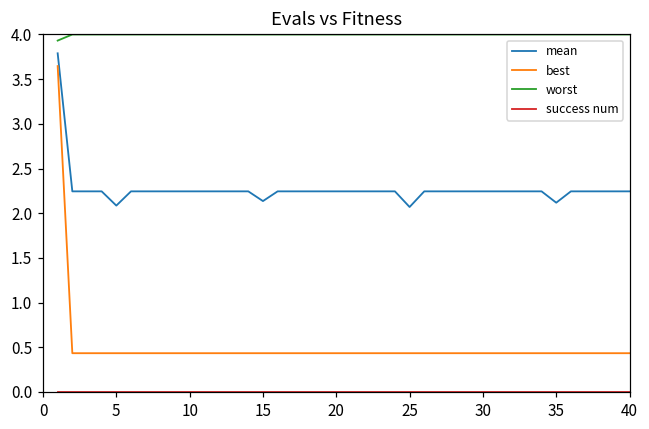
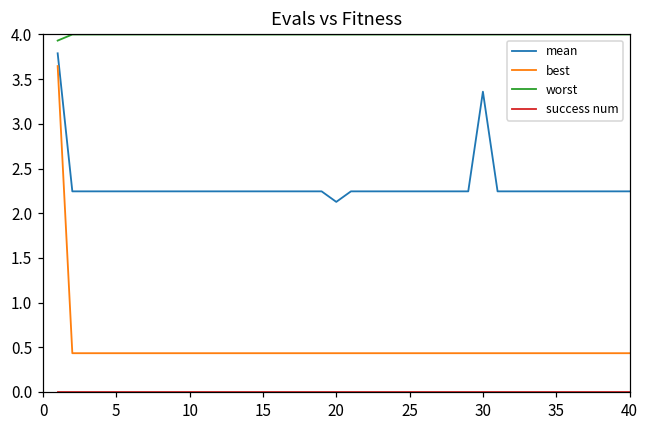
  {
    "mean": {
-     "5": 2.1,
+     "5": 2.2,
      "10": 2.2,
-     "15": 2.1,
-     "20": 2.2,
-     "25": 2.1,
-     "30": 2.2,
-     "35": 2.1,
+     "15": 2.2,
+     "20": 2.1,
+     "25": 2.2,
+     "30": 3.4,
+     "35": 2.2,
      "40": 2.2
    },
    "best": {
      "5": 0.4,
      "10": 0.4,
      "15": 0.4,
      "20": 0.4,
      "25": 0.4,
      "30": 0.4,
      "35": 0.4,
      "40": 0.4
    },
    "worst": {
      "5": 4.0,
      "10": 4.0,
      "15": 4.0,
      "20": 4.0,
      "25": 4.0,
      "30": 4.0,
      "35": 4.0,
      "40": 4.0
    },
    "success num": {
      "5": 0.0,
      "10": 0.0,
      "15": 0.0,
      "20": 0.0,
      "25": 0.0,
      "30": 0.0,
      "35": 0.0,
      "40": 0.0
    }
  }
